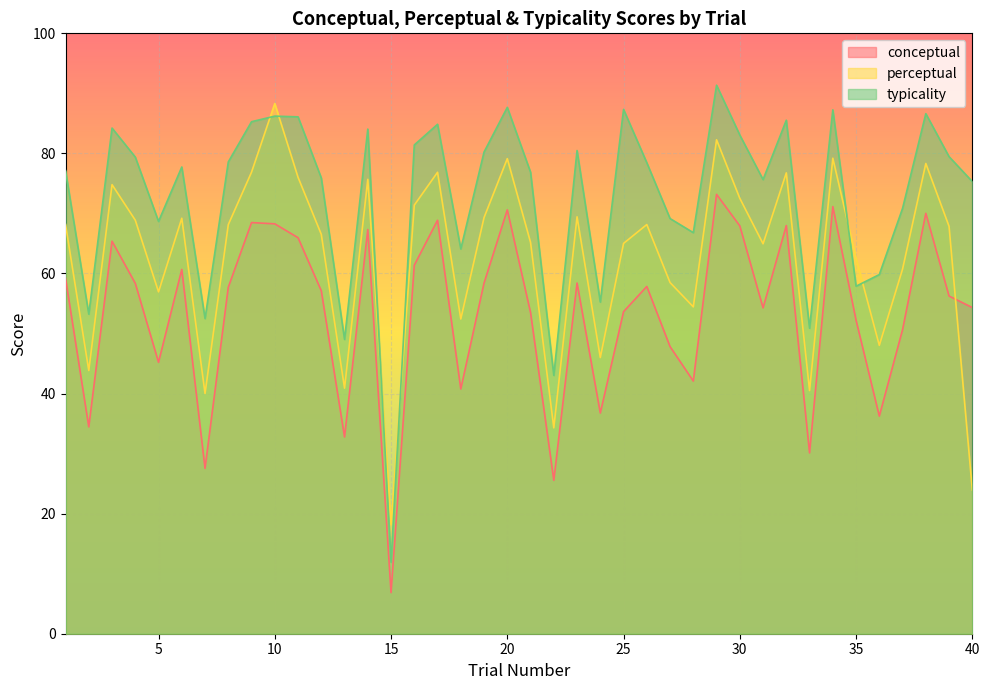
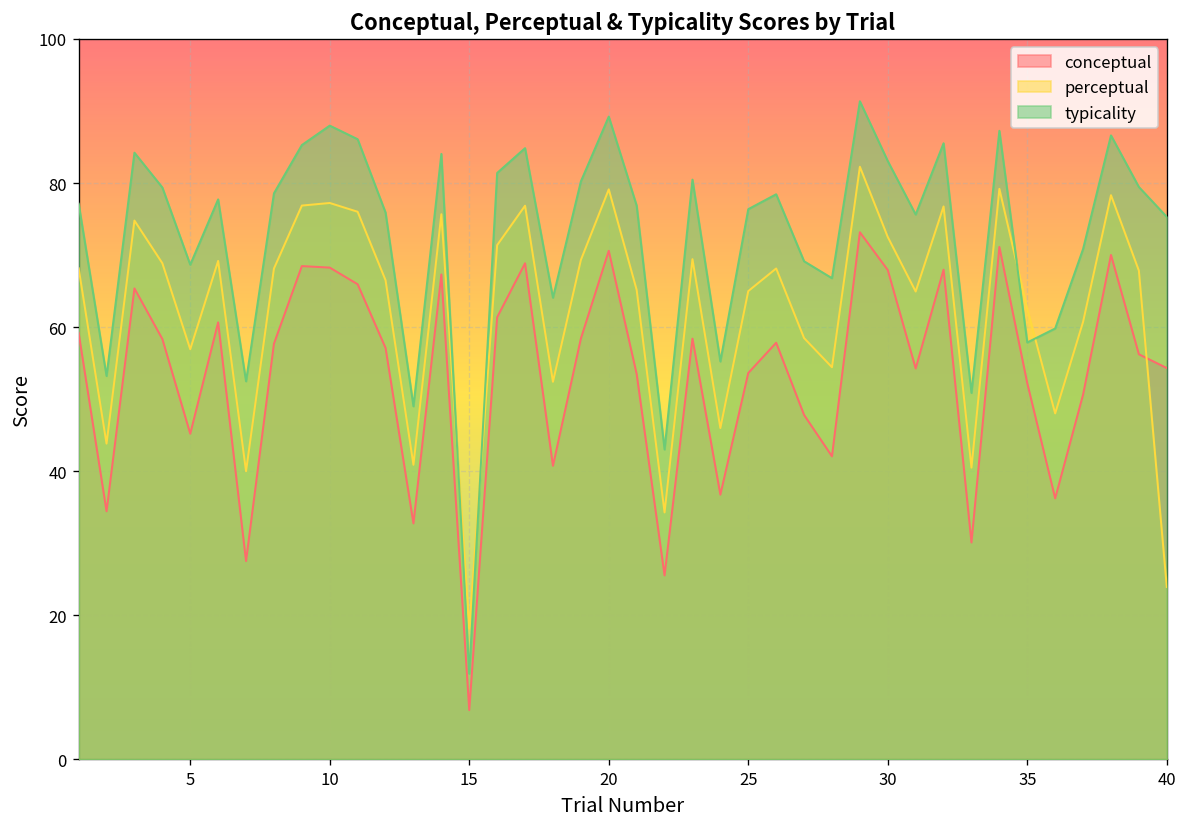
  {
    "conceptual": {
      "5": 45,
      "10": 68,
      "15": 7,
      "20": 71,
      "25": 54,
      "30": 68,
      "35": 52,
      "40": 54
    },
    "perceptual": {
      "5": 57,
-     "10": 88,
+     "10": 77,
      "15": 18,
      "20": 79,
      "25": 65,
      "30": 73,
      "35": 63,
      "40": 24
    },
    "typicality": {
      "5": 69,
-     "10": 86,
+     "10": 88,
      "15": 12,
-     "20": 88,
-     "25": 87,
+     "20": 89,
+     "25": 76,
      "30": 83,
      "35": 58,
      "40": 75
    }
  }
